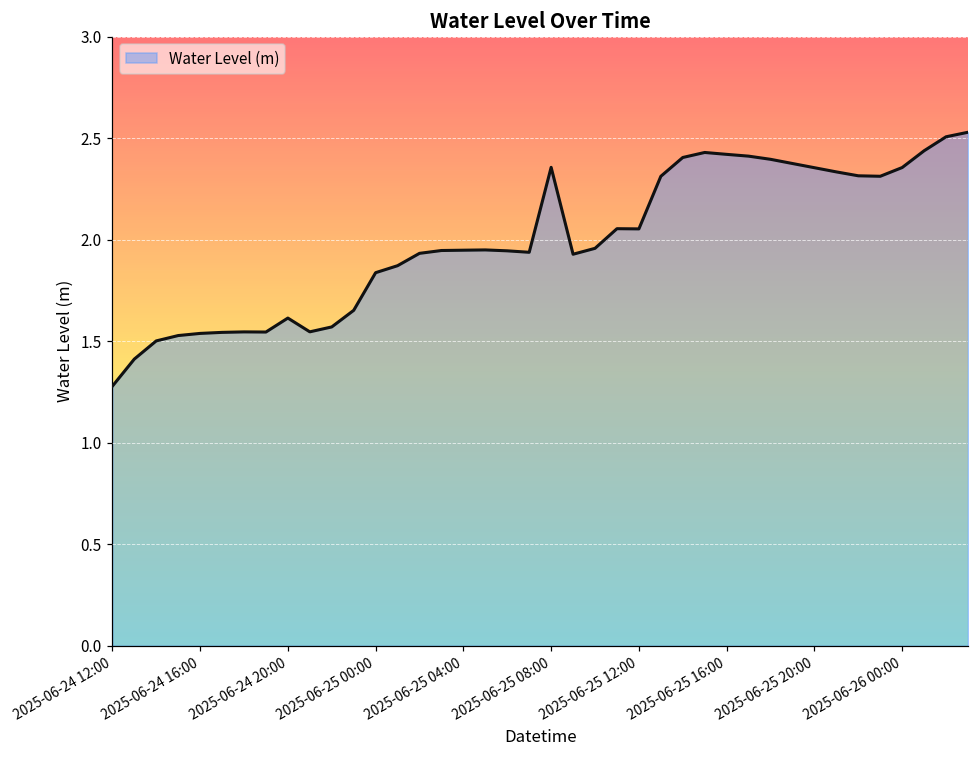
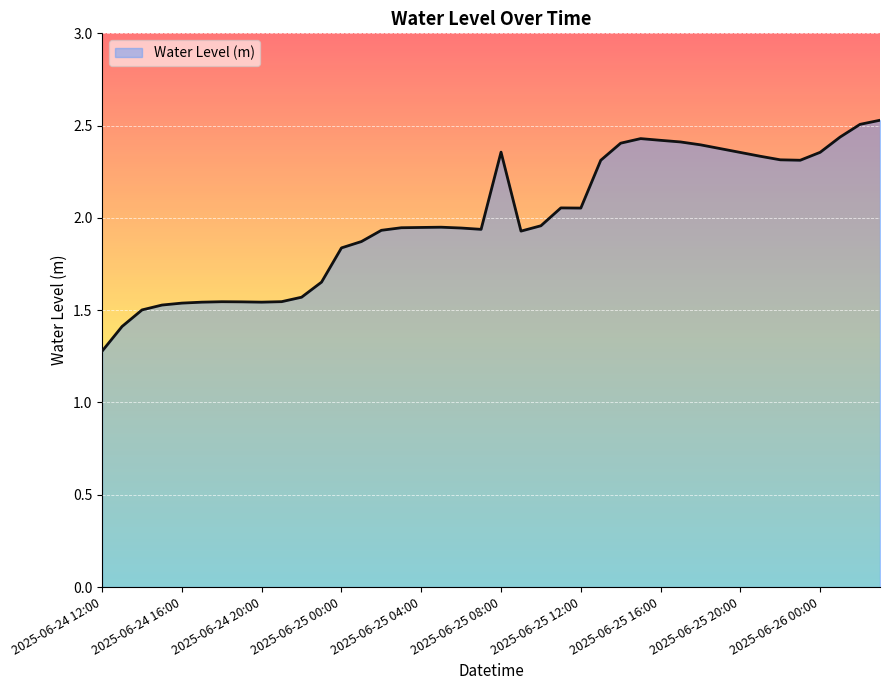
  {
    "2025-06-24 12:00": 1.28,
    "2025-06-24 16:00": 1.54,
-   "2025-06-24 20:00": 1.61,
+   "2025-06-24 20:00": 1.54,
    "2025-06-25 00:00": 1.84,
    "2025-06-25 04:00": 1.95,
    "2025-06-25 08:00": 2.36,
    "2025-06-25 12:00": 2.05,
    "2025-06-25 16:00": 2.42,
    "2025-06-25 20:00": 2.35,
    "2025-06-26 00:00": 2.36
  }
